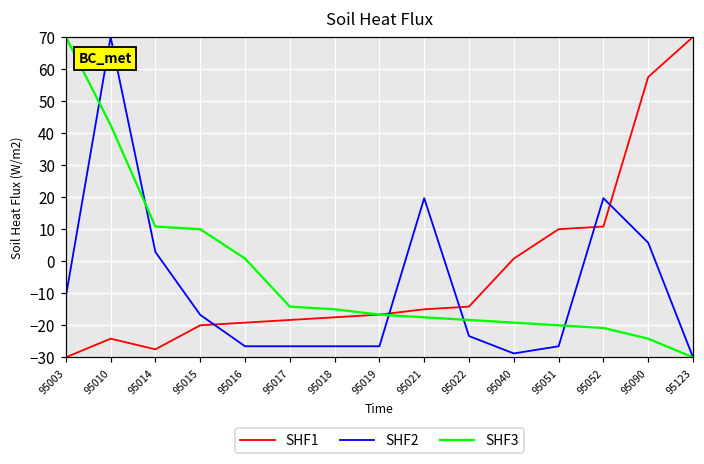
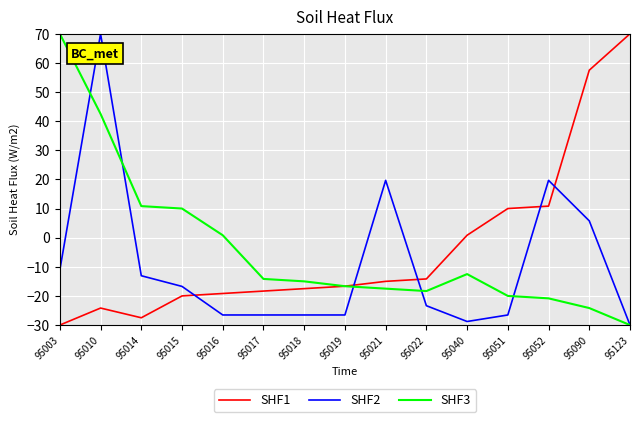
  {
    "SHF1": {
      "95003": -30,
      "95010": -24,
      "95014": -28,
      "95015": -20,
      "95016": -19,
      "95017": -18,
      "95018": -18,
      "95021": -15,
      "95022": -14,
      "95040": 1,
      "95051": 10,
      "95052": 11,
      "95090": 58,
      "95123": 70
    },
    "SHF2": {
      "95003": -11,
      "95010": 70,
-     "95014": 3,
+     "95014": -13,
      "95015": -17,
      "95016": -27,
      "95017": -27,
      "95018": -27,
      "95019": -27,
      "95021": 20,
      "95022": -23,
      "95040": -29,
      "95051": -27,
      "95052": 20,
      "95090": 6
    },
    "SHF3": {
      "95003": 70,
      "95010": 43,
      "95014": 11,
      "95015": 10,
      "95016": 1,
      "95017": -14,
      "95018": -15,
      "95021": -18,
      "95022": -18,
-     "95040": -19,
+     "95040": -13,
      "95051": -20,
      "95052": -21,
      "95090": -24
    }
  }
